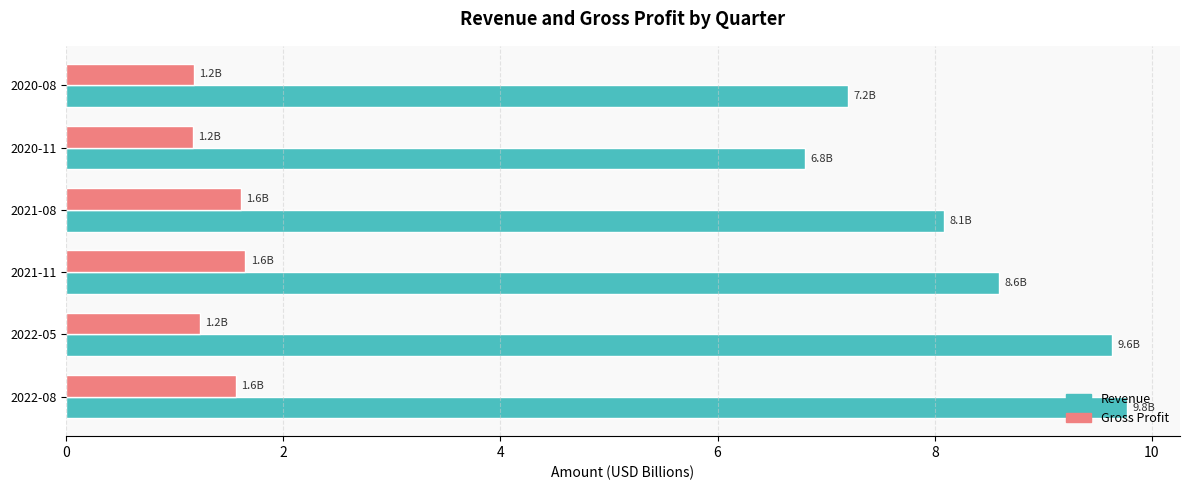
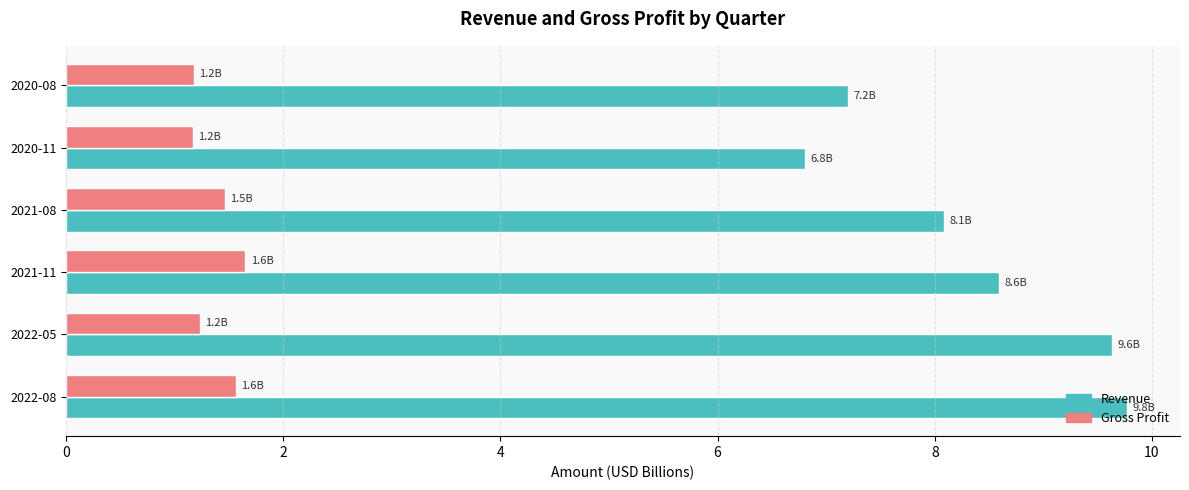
  {
    "Revenue": {
      "2020-08": "7.2B",
      "2020-11": "6.8B",
      "2021-08": "8.1B",
      "2021-11": "8.6B",
      "2022-05": "9.6B",
      "2022-08": "9.8B"
    },
    "Gross Profit": {
      "2020-08": "1.2B",
      "2020-11": "1.2B",
-     "2021-08": "1.6B",
+     "2021-08": "1.5B",
      "2021-11": "1.6B",
      "2022-05": "1.2B",
      "2022-08": "1.6B"
    }
  }
